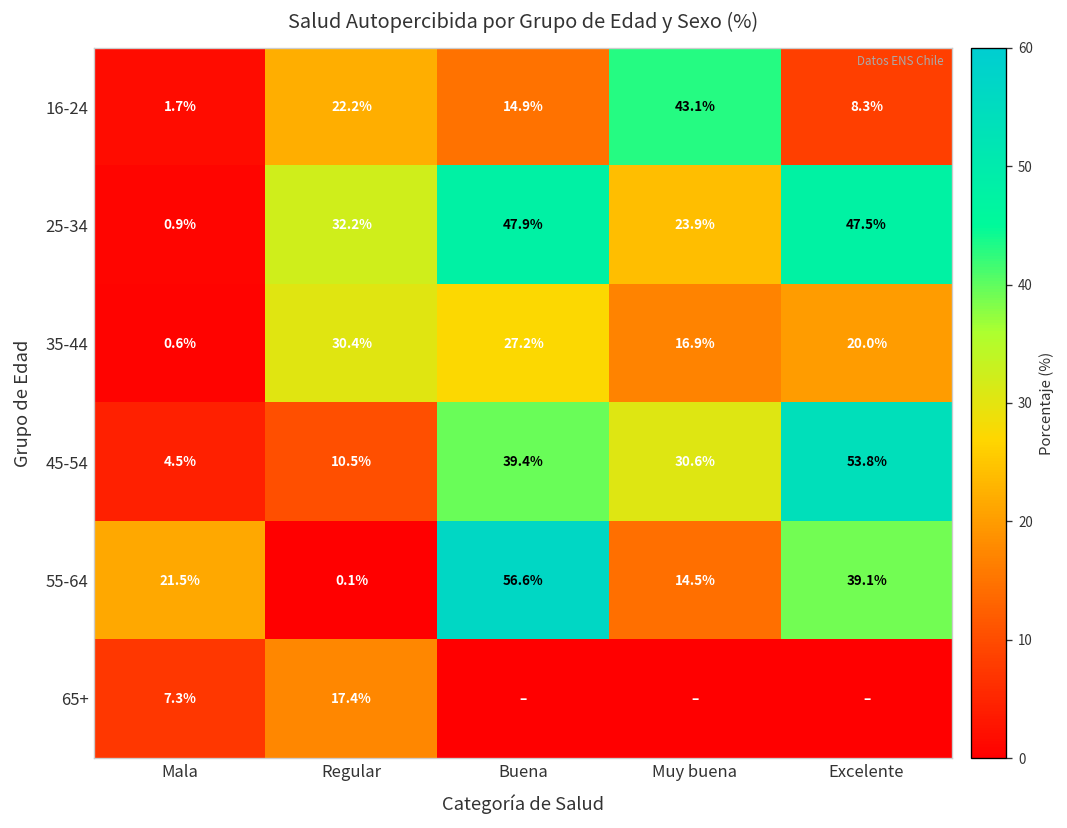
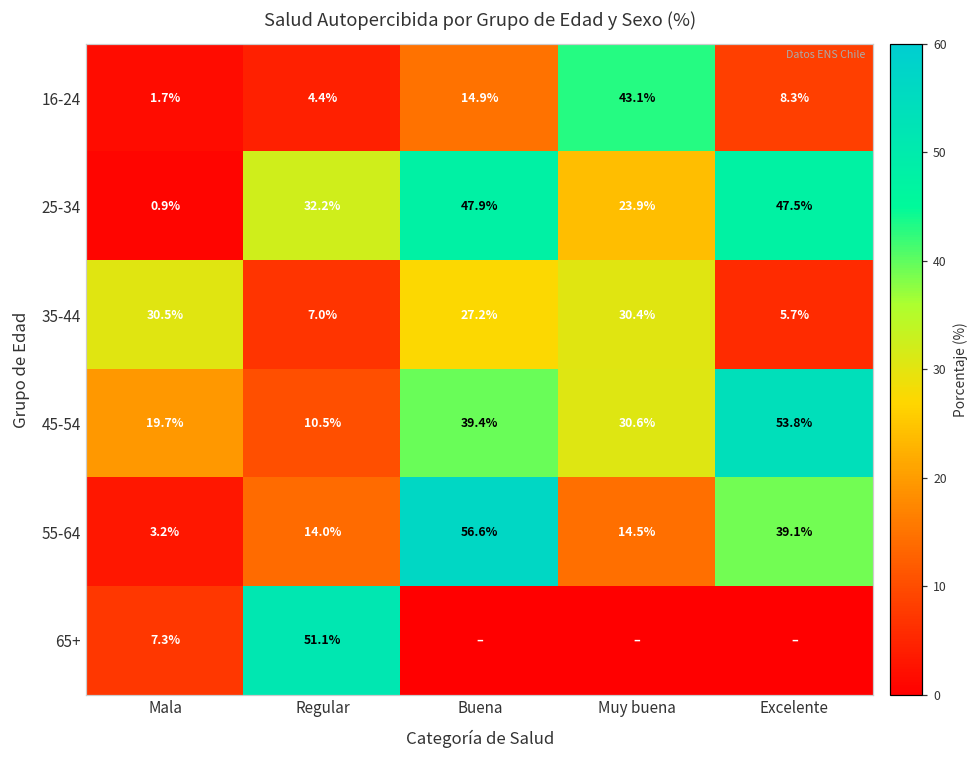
  {
    "16-24": {
      "Mala": "1.7%",
-     "Regular": "22.2%",
+     "Regular": "4.4%",
      "Buena": "14.9%",
      "Muy buena": "43.1%"
    },
    "25-34": {
      "Mala": "0.9%",
      "Regular": "32.2%",
      "Buena": "47.9%",
      "Muy buena": "23.9%",
      "Excelente": "47.5%"
    },
    "35-44": {
-     "Mala": "0.6%",
-     "Regular": "30.4%",
+     "Mala": "30.5%",
+     "Regular": "7.0%",
      "Buena": "27.2%",
-     "Muy buena": "16.9%",
-     "Excelente": "20.0%"
+     "Muy buena": "30.4%",
+     "Excelente": "5.7%"
    },
    "45-54": {
-     "Mala": "4.5%",
+     "Mala": "19.7%",
      "Regular": "10.5%",
      "Buena": "39.4%",
      "Muy buena": "30.6%",
      "Excelente": "53.8%"
    },
    "55-64": {
-     "Mala": "21.5%",
-     "Regular": "0.1%",
+     "Mala": "3.2%",
+     "Regular": "14.0%",
      "Buena": "56.6%",
      "Muy buena": "14.5%",
      "Excelente": "39.1%"
    },
    "65+": {
      "Mala": "7.3%",
-     "Regular": "17.4%"
+     "Regular": "51.1%"
    }
  }
